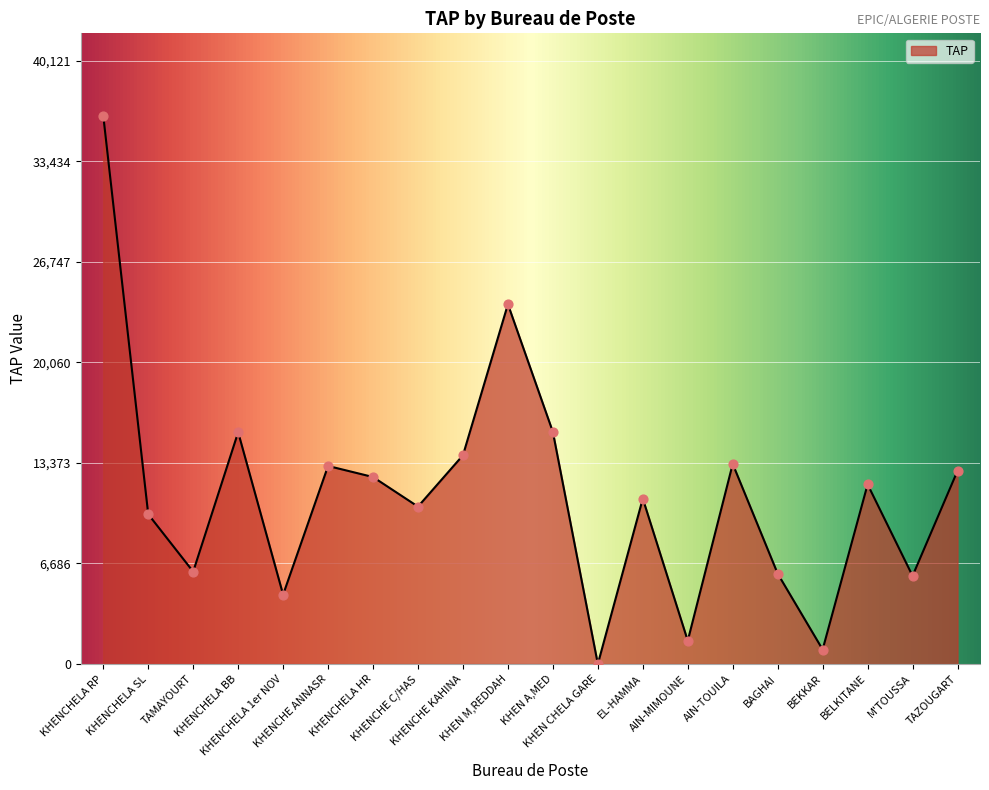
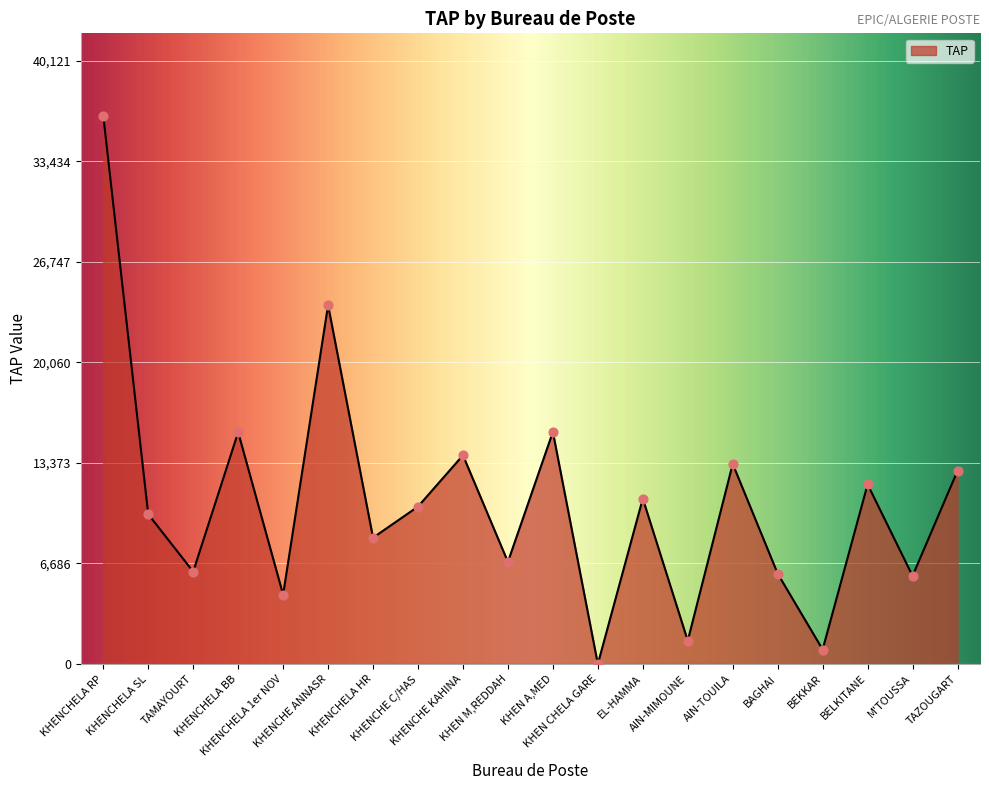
  {
    "KHENCHELA RP": "36,500",
    "KHENCHELA SL": "10,000",
    "TAMAYOURT": "6,100",
    "KHENCHELA BB": "15,400",
    "KHENCHELA 1er NOV": "4,600",
-   "KHENCHE ANNASR": "13,200",
-   "KHENCHELA HR": "12,400",
+   "KHENCHE ANNASR": "23,900",
+   "KHENCHELA HR": "8,400",
    "KHENCHE C/HAS": "10,500",
    "KHENCHE KAHINA": "13,900",
-   "KHEN M,REDDAH": "23,900",
+   "KHEN M,REDDAH": "6,800",
    "KHEN A,MED": "15,400",
    "KHEN CHELA GARE": "0",
    "EL-HAMMA": "11,000",
    "AIN-MIMOUNE": "1,500",
    "AIN-TOUILA": "13,300",
    "BAGHAI": "6,000",
    "BEKKAR": "1,000",
    "BELKITANE": "11,900",
    "M'TOUSSA": "5,900",
    "TAZOUGART": "12,900"
  }
